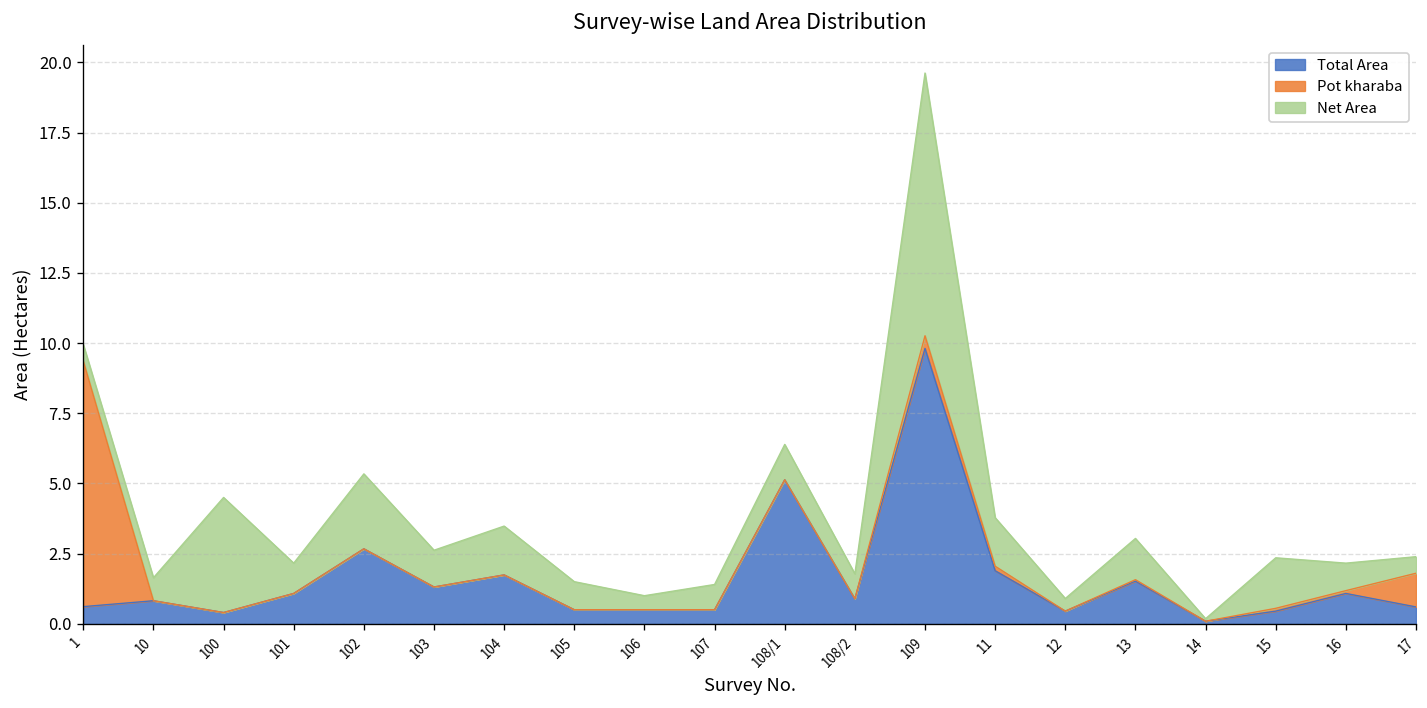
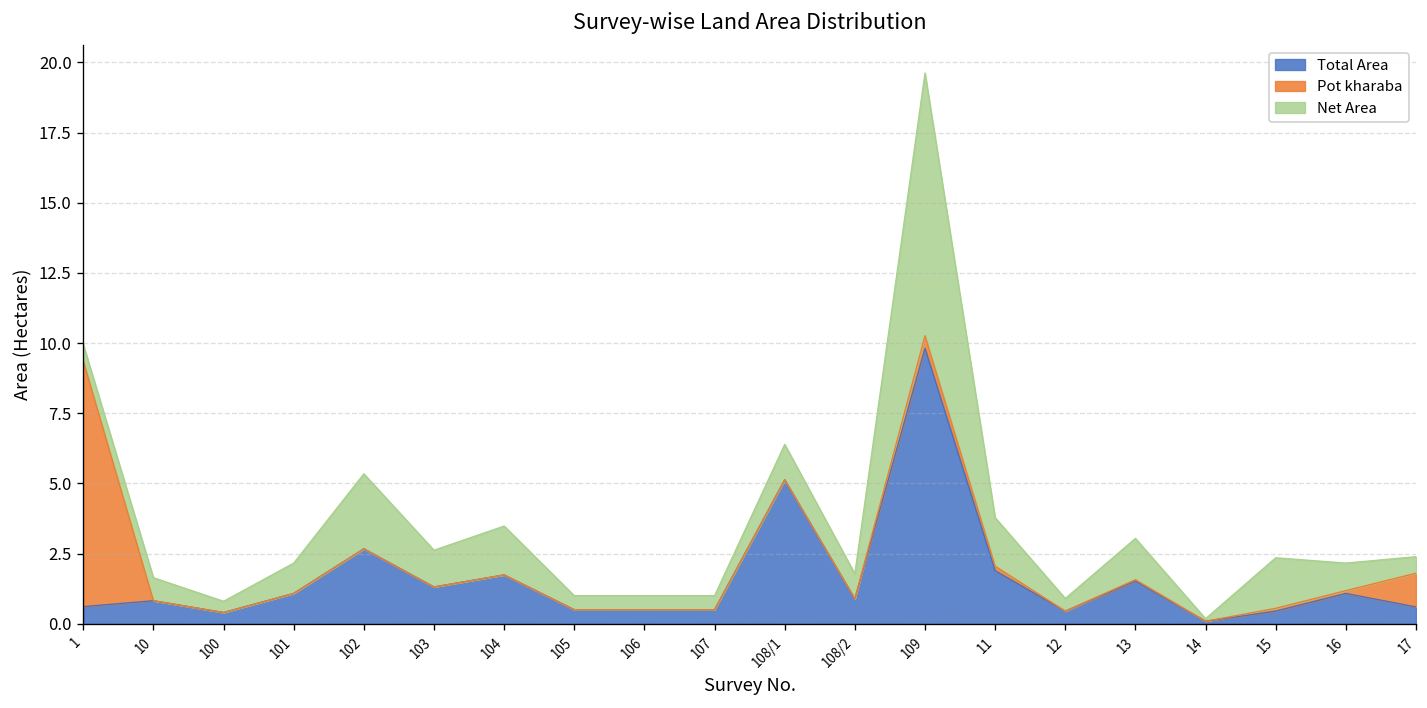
  {
    "Total Area": {
      "1": 0.6,
      "109": 9.8,
      "11": 1.9,
      "17": 0.6
    },
    "Pot kharaba": {
      "1": 8.8,
      "109": 0.4,
      "11": 0.2,
      "17": 1.2
    },
    "Net Area": {
      "1": 0.6,
      "10": 0.8,
-     "100": 4.1,
+     "100": 0.4,
      "101": 1.1,
      "102": 2.7,
      "103": 1.3,
      "104": 1.7,
-     "105": 1.0,
+     "105": 0.5,
      "106": 0.5,
-     "107": 0.9,
+     "107": 0.5,
      "108/1": 1.3,
      "108/2": 0.9,
      "109": 9.4,
      "11": 1.7,
      "12": 0.5,
      "13": 1.5,
      "15": 1.8,
      "16": 1.0,
      "17": 0.6
    }
  }
